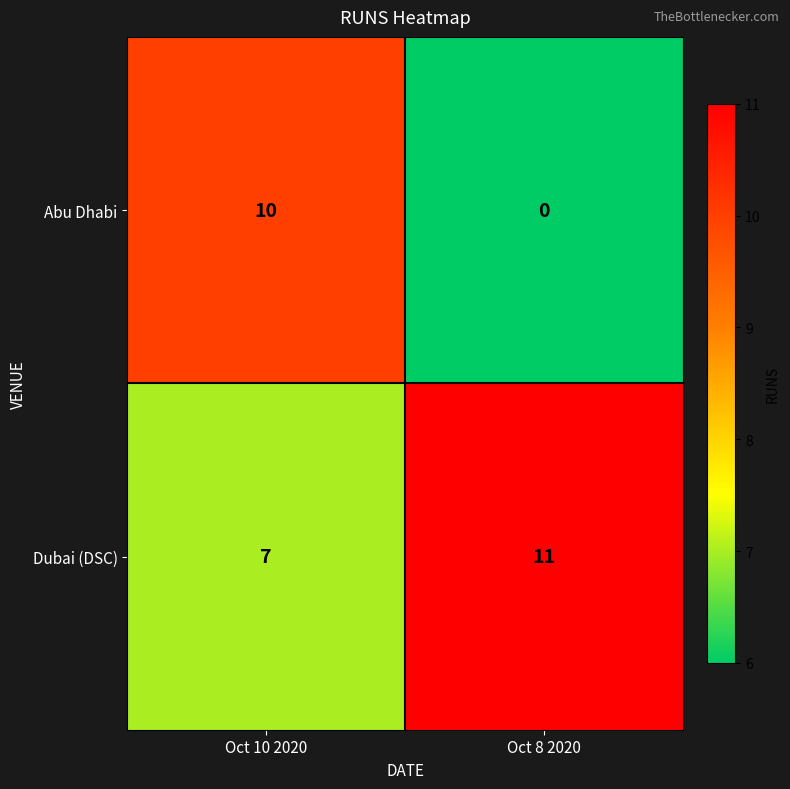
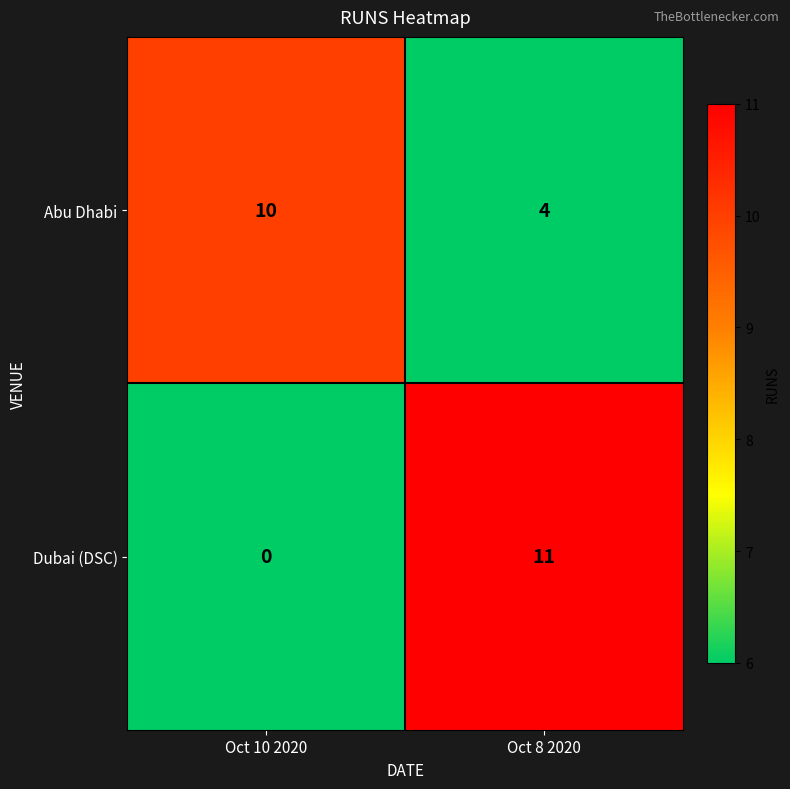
  {
    "Abu Dhabi": {
      "Oct 10 2020": 10,
-     "Oct 8 2020": 0
+     "Oct 8 2020": 4
    },
    "Dubai (DSC)": {
-     "Oct 10 2020": 7,
+     "Oct 10 2020": 0,
      "Oct 8 2020": 11
    }
  }
